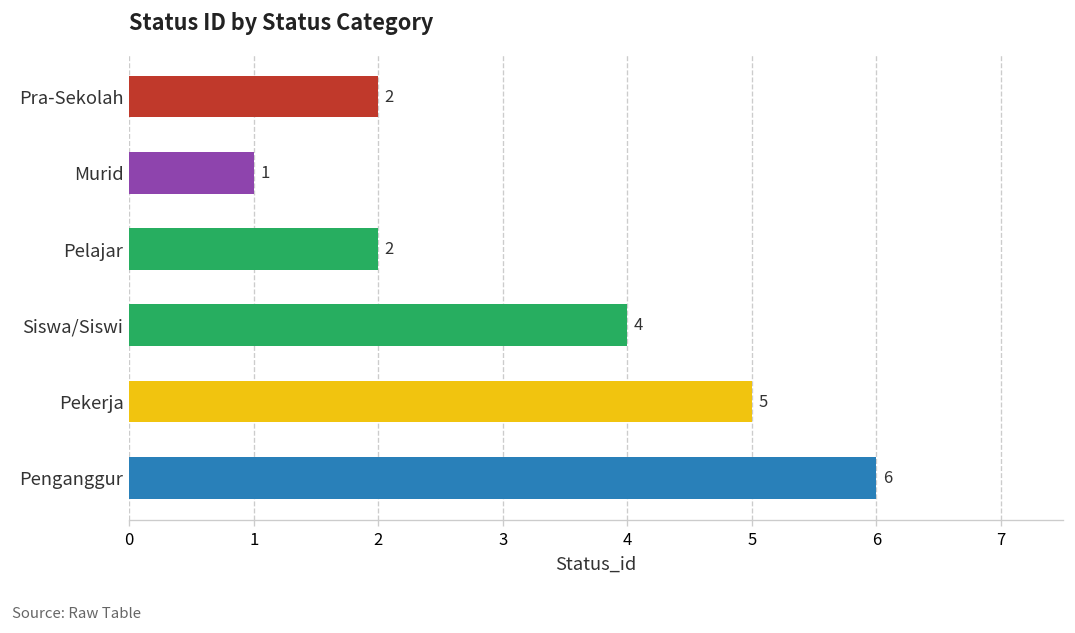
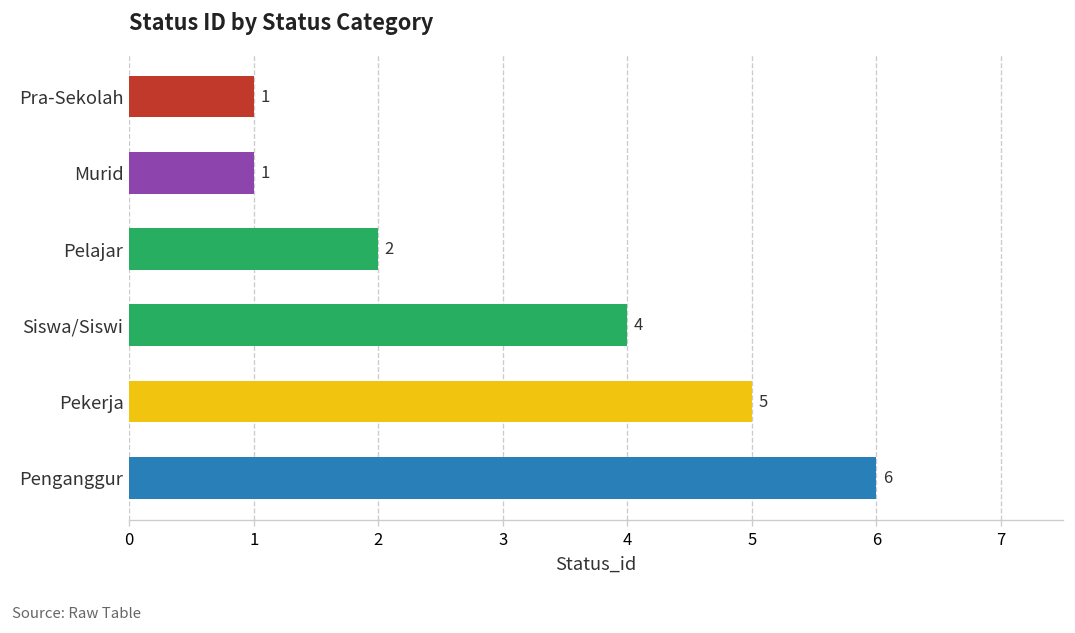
  {
-   "Pra-Sekolah": 2,
+   "Pra-Sekolah": 1,
    "Murid": 1,
    "Pelajar": 2,
    "Siswa/Siswi": 4,
    "Pekerja": 5,
    "Penganggur": 6
  }
